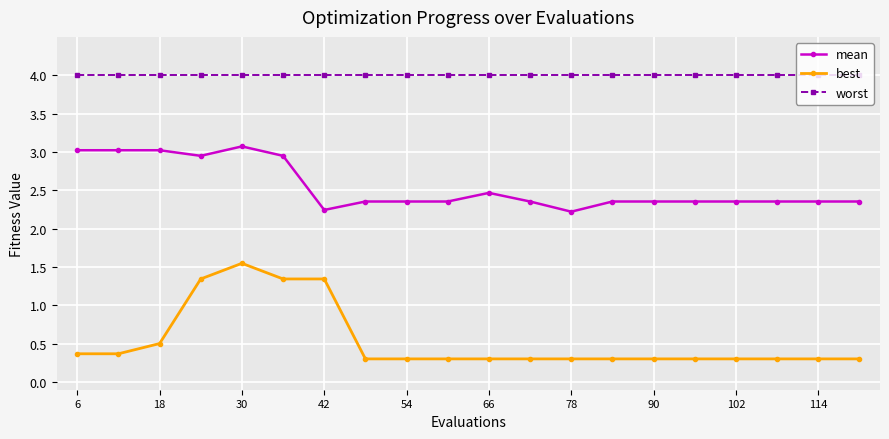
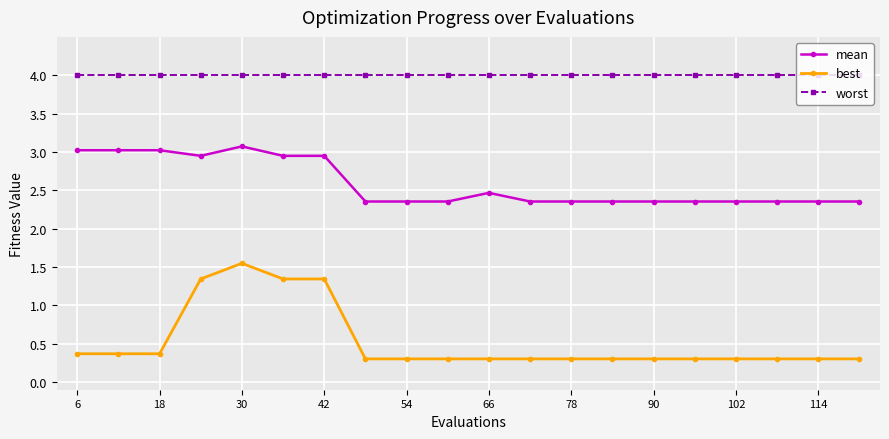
  {
    "mean": {
      "6": 3.0,
      "18": 3.0,
      "30": 3.1,
-     "42": 2.2,
+     "42": 2.9,
      "54": 2.4,
      "66": 2.5,
-     "78": 2.2,
+     "78": 2.4,
      "90": 2.4,
      "102": 2.4,
      "114": 2.4
    },
    "best": {
      "6": 0.4,
-     "18": 0.5,
+     "18": 0.4,
      "30": 1.5,
      "42": 1.3,
      "54": 0.3,
      "66": 0.3,
      "78": 0.3,
      "90": 0.3,
      "102": 0.3,
      "114": 0.3
    },
    "worst": {
      "6": 4.0,
      "18": 4.0,
      "30": 4.0,
      "42": 4.0,
      "54": 4.0,
      "66": 4.0,
      "78": 4.0,
      "90": 4.0,
      "102": 4.0
    }
  }
